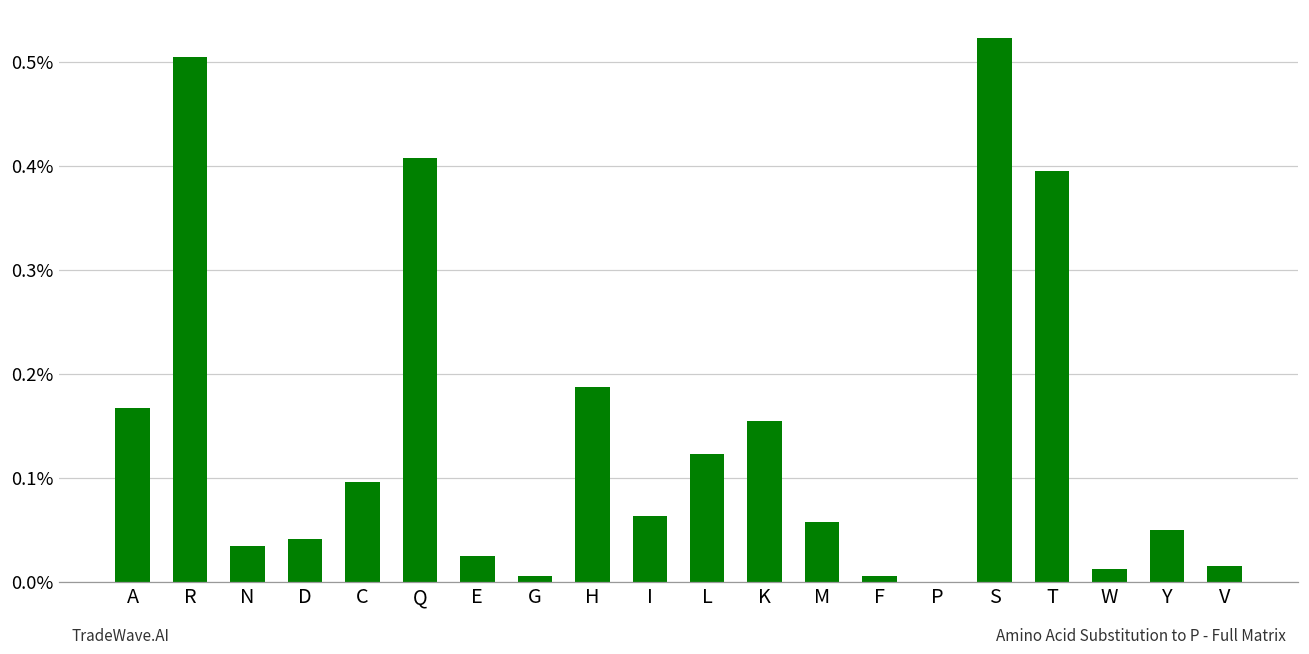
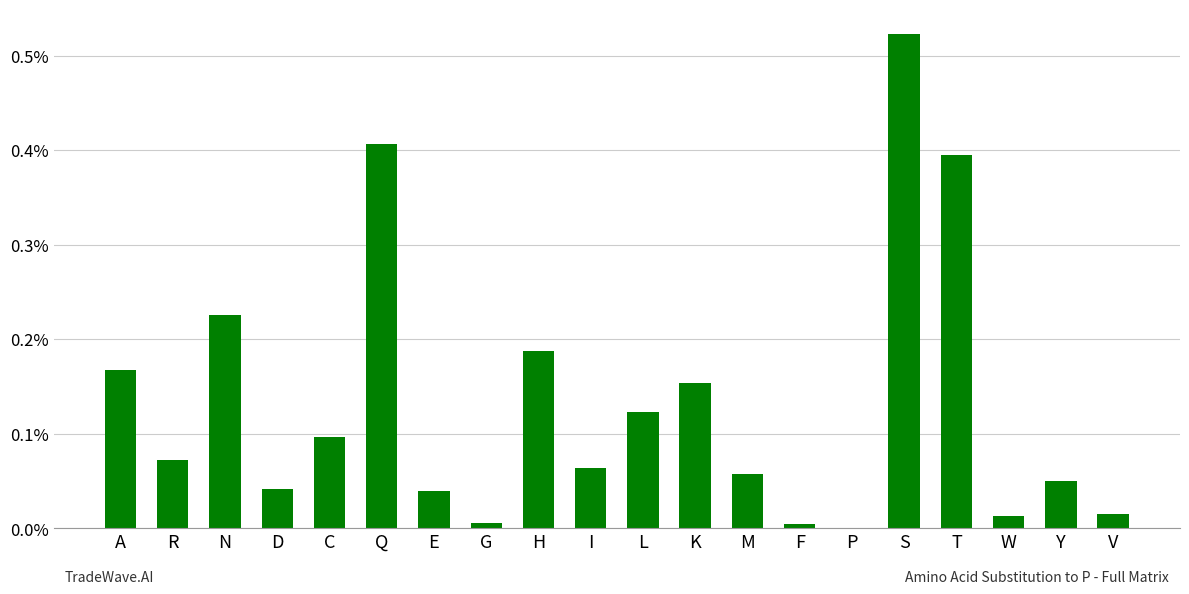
  {
    "A": "0.17%",
-   "R": "0.50%",
-   "N": "0.03%",
+   "R": "0.07%",
+   "N": "0.23%",
    "D": "0.04%",
    "C": "0.10%",
    "Q": "0.41%",
-   "E": "0.03%",
+   "E": "0.04%",
    "G": "0.01%",
    "H": "0.19%",
    "I": "0.06%",
    "L": "0.12%",
    "K": "0.15%",
    "M": "0.06%",
    "F": "0.01%",
    "P": "0.00%",
    "S": "0.52%",
    "T": "0.39%",
    "W": "0.01%",
    "Y": "0.05%",
    "V": "0.02%"
  }
